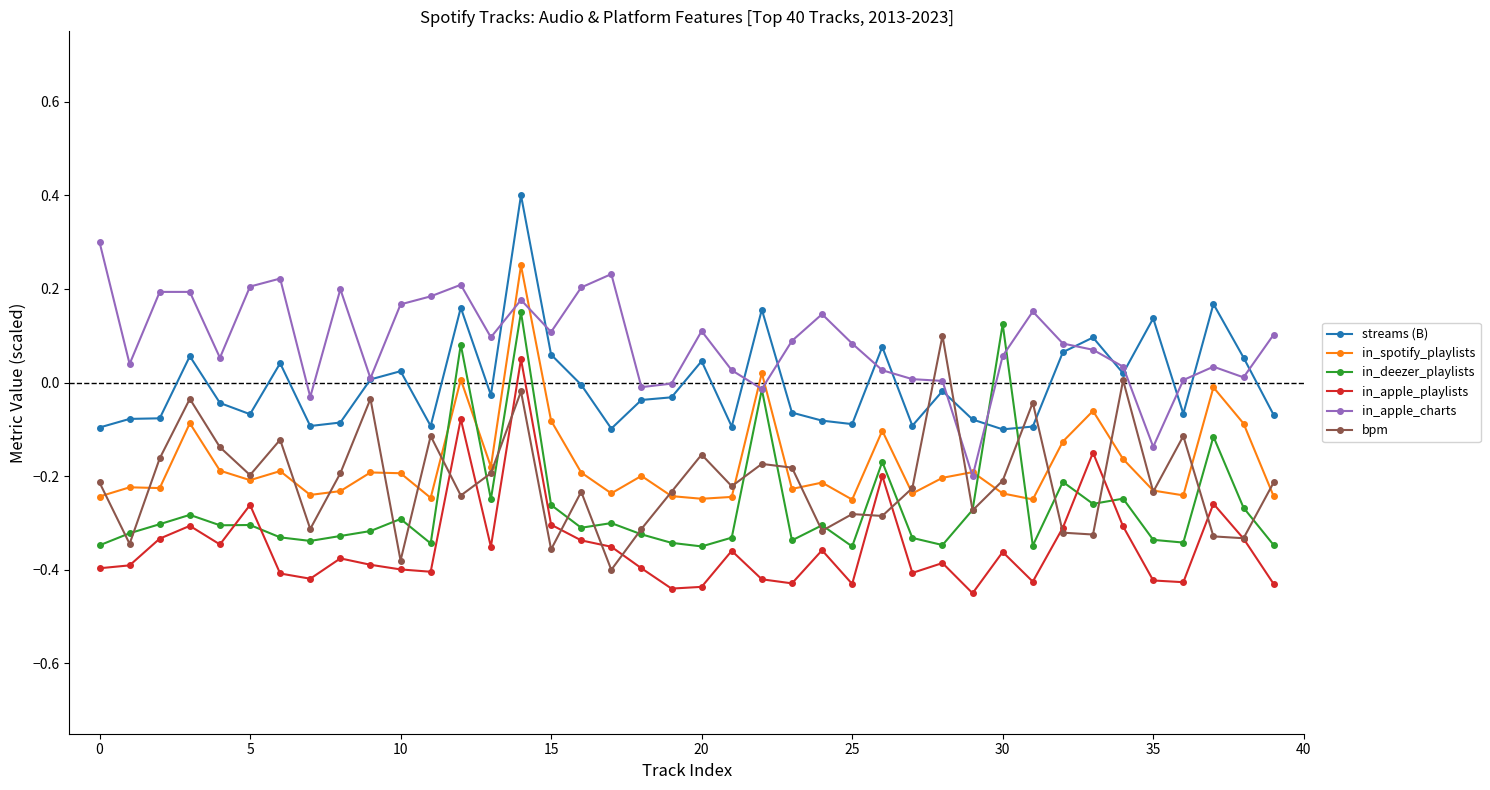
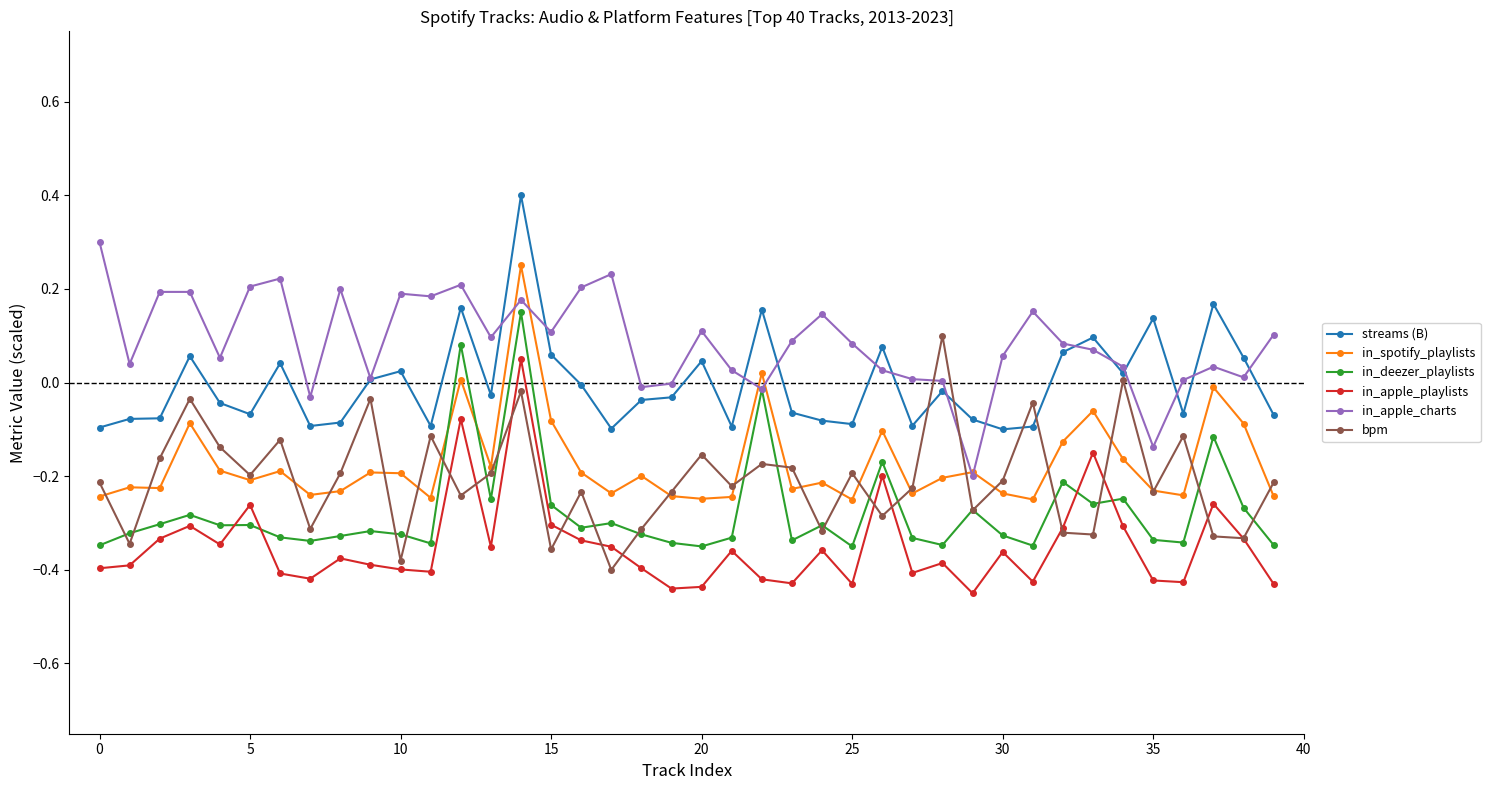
  {
    "streams (B)": {
      "0": -0.10,
      "5": -0.07,
      "10": 0.02,
      "15": 0.06,
      "20": 0.05,
      "25": -0.09,
      "30": -0.10,
      "35": 0.14
    },
    "in_spotify_playlists": {
      "0": -0.24,
      "5": -0.21,
      "10": -0.19,
      "15": -0.08,
      "20": -0.25,
      "25": -0.25,
      "30": -0.24
    },
    "in_deezer_playlists": {
      "0": -0.35,
      "5": -0.30,
-     "10": -0.29,
+     "10": -0.32,
      "15": -0.26,
      "20": -0.35,
      "25": -0.35,
-     "30": 0.12,
+     "30": -0.33,
      "35": -0.34
    },
    "in_apple_playlists": {
      "0": -0.40,
      "5": -0.26,
      "10": -0.40,
      "15": -0.30,
      "20": -0.44,
      "25": -0.43,
      "30": -0.36,
      "35": -0.42
    },
    "in_apple_charts": {
      "0": 0.30,
      "5": 0.20,
-     "10": 0.17,
+     "10": 0.19,
      "15": 0.11,
      "20": 0.11,
      "25": 0.08,
      "30": 0.06,
      "35": -0.14
    },
    "bpm": {
      "0": -0.21,
      "5": -0.20,
      "10": -0.38,
      "15": -0.36,
      "20": -0.15,
-     "25": -0.28,
+     "25": -0.19,
      "30": -0.21
    }
  }
